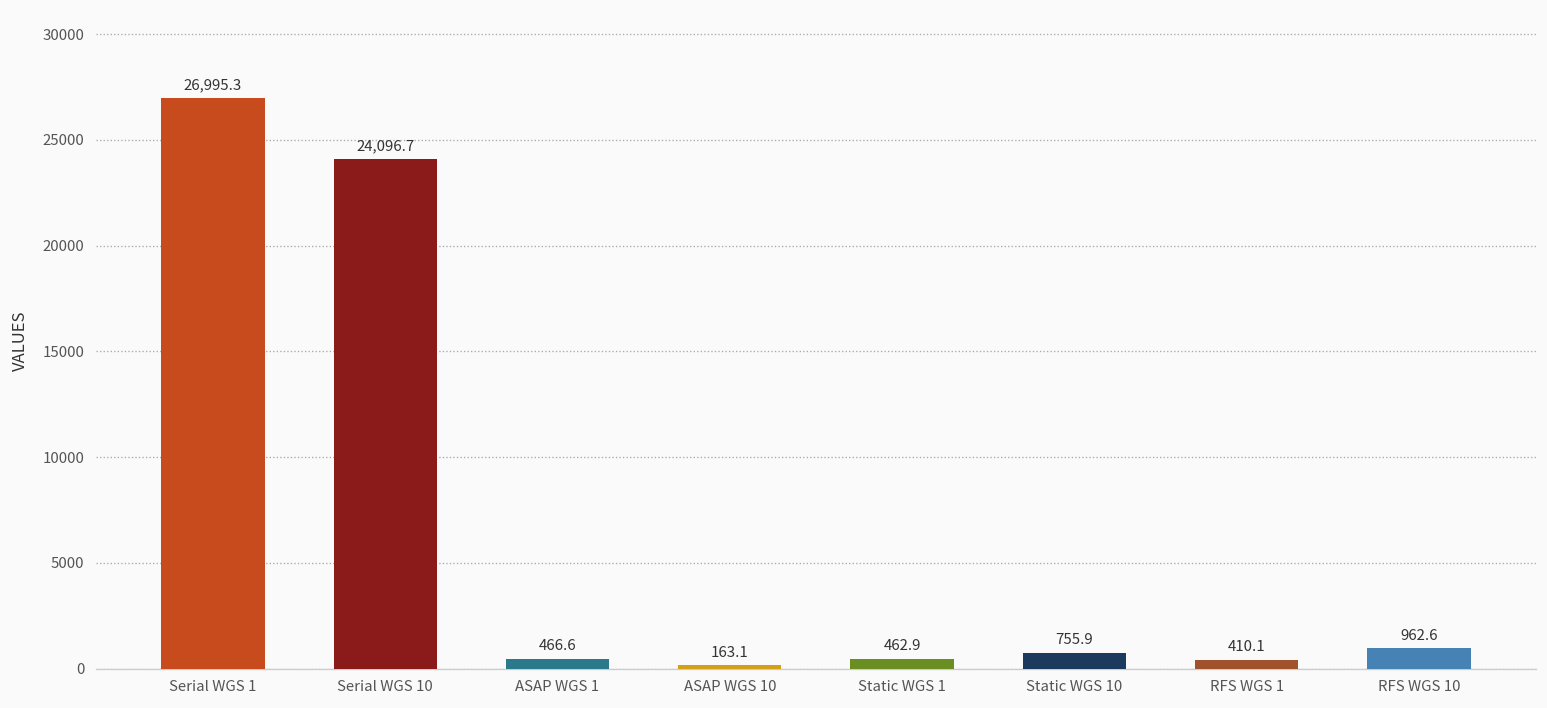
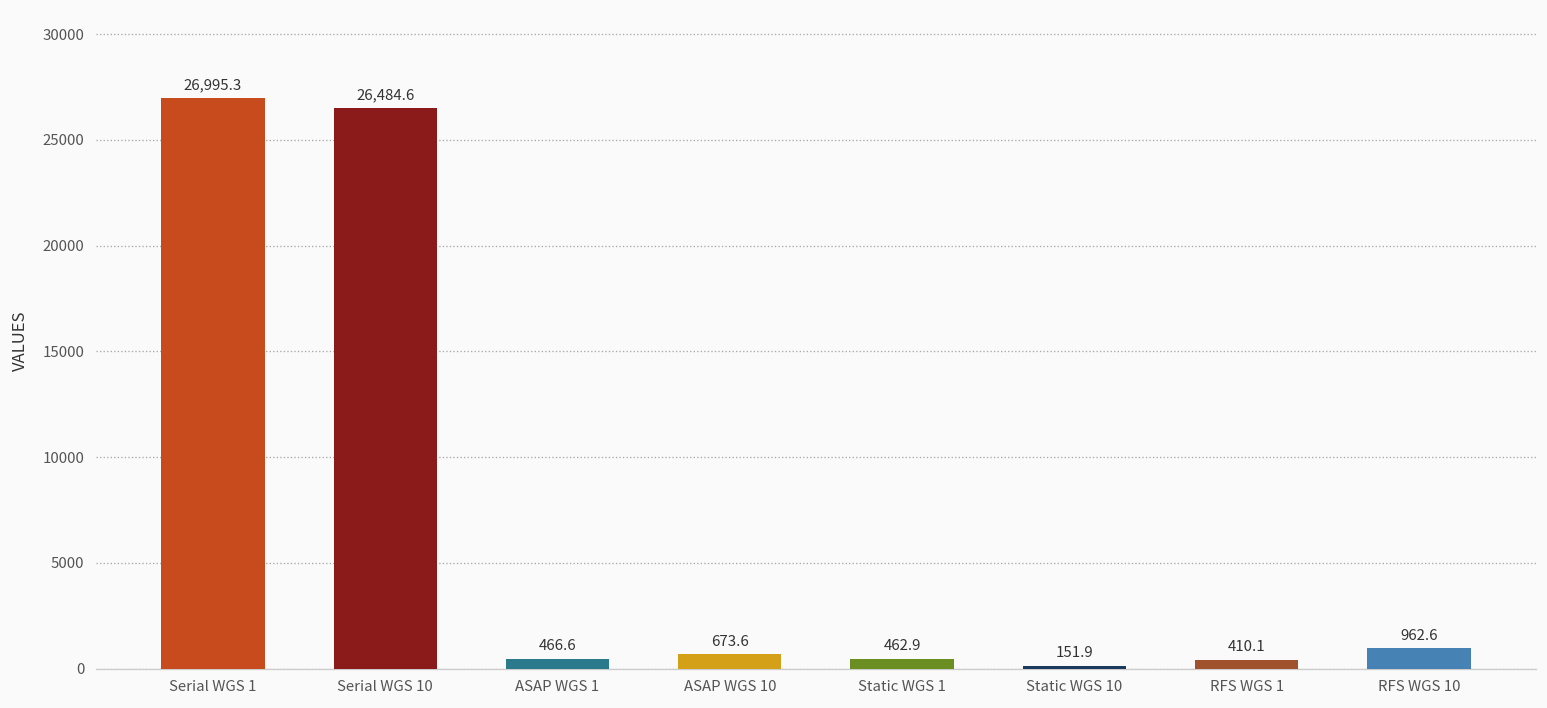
  {
    "Serial WGS 1": "26,995.3",
-   "Serial WGS 10": "24,096.7",
+   "Serial WGS 10": "26,484.6",
    "ASAP WGS 1": "466.6",
-   "ASAP WGS 10": "163.1",
+   "ASAP WGS 10": "673.6",
    "Static WGS 1": "462.9",
-   "Static WGS 10": "755.9",
+   "Static WGS 10": "151.9",
    "RFS WGS 1": "410.1",
    "RFS WGS 10": "962.6"
  }
